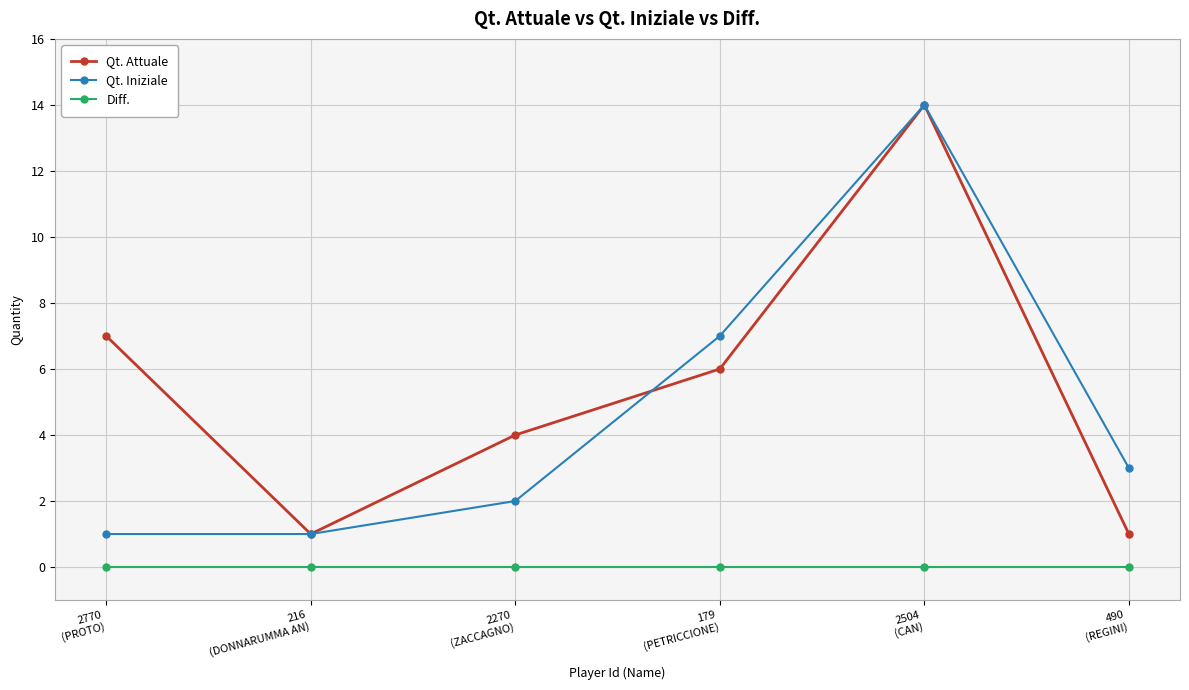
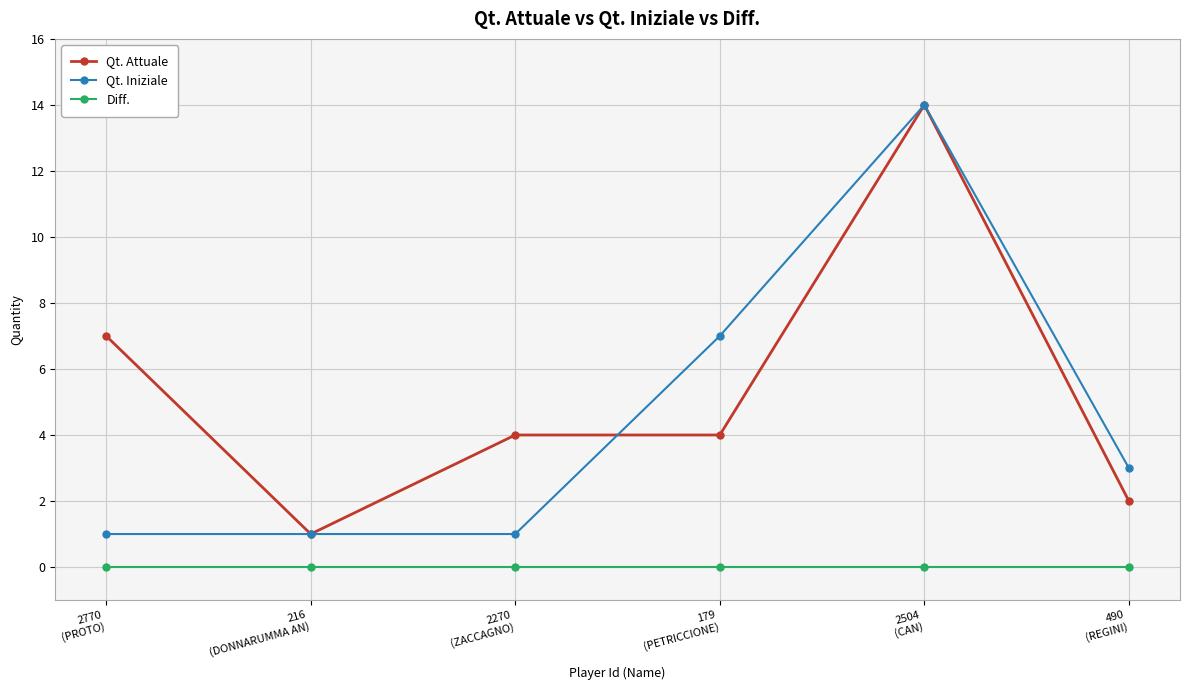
  {
    "Qt. Attuale": {
      "2770 (PROTO)": 7,
      "2270 (ZACCAGNO)": 4,
-     "179 (PETRICCIONE)": 6,
-     "490 (REGINI)": 1
+     "179 (PETRICCIONE)": 4,
+     "490 (REGINI)": 2
    },
    "Qt. Iniziale": {
      "2770 (PROTO)": 1,
-     "2270 (ZACCAGNO)": 2,
+     "2270 (ZACCAGNO)": 1,
      "179 (PETRICCIONE)": 7,
      "490 (REGINI)": 3
    },
    "Diff.": {
      "2770 (PROTO)": 0,
      "216 (DONNARUMMA AN)": 0,
      "2270 (ZACCAGNO)": 0,
      "179 (PETRICCIONE)": 0,
      "2504 (CAN)": 0,
      "490 (REGINI)": 0
    }
  }
